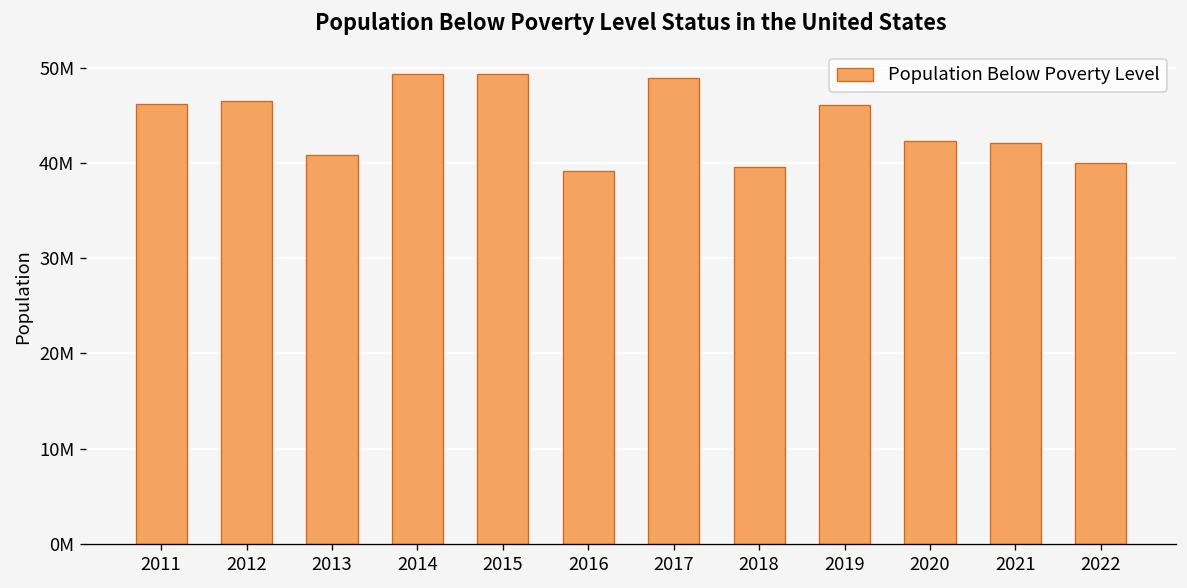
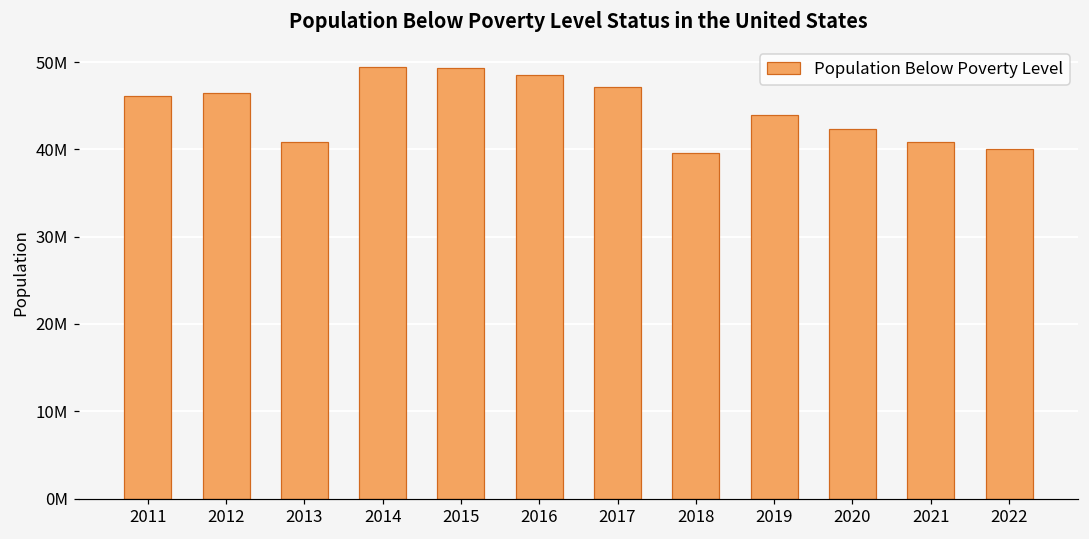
  {
    "2011": 46000000,
    "2012": 47000000,
    "2013": 41000000,
    "2014": 49000000,
    "2015": 49000000,
-   "2016": 39000000,
-   "2017": 49000000,
+   "2016": 49000000,
+   "2017": 47000000,
    "2018": 40000000,
-   "2019": 46000000,
+   "2019": 44000000,
    "2020": 42000000,
-   "2021": 42000000,
+   "2021": 41000000,
    "2022": 40000000
  }
